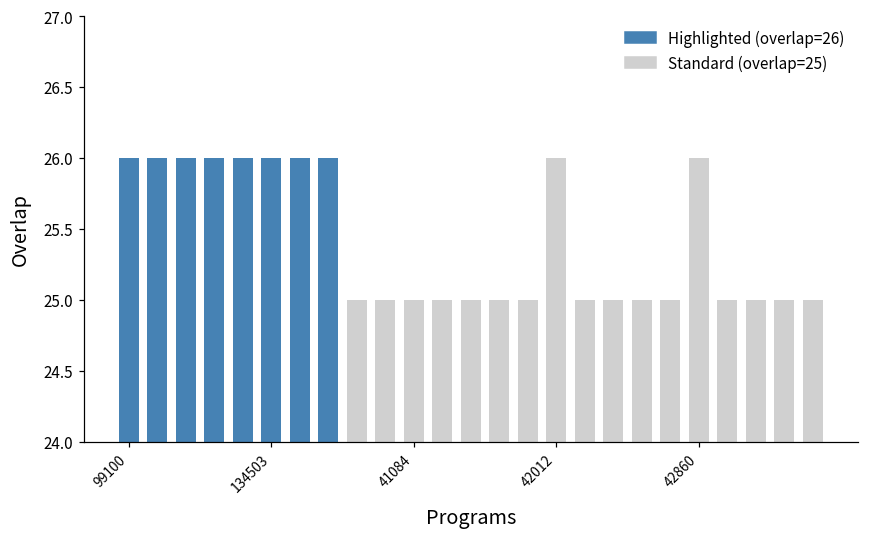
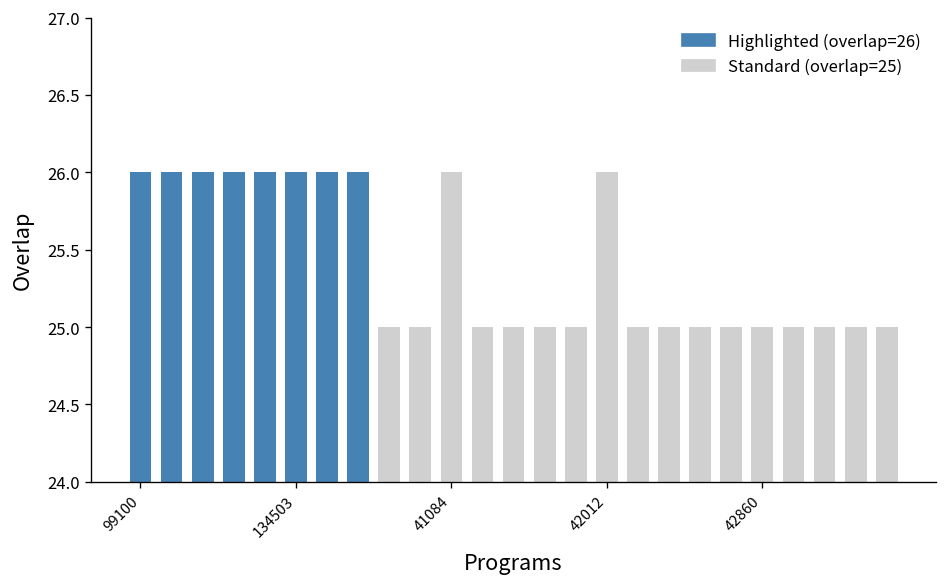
  {
    "99100": 26,
    "134503": 26,
-   "41084": 25,
+   "41084": 26,
    "42012": 26,
-   "42860": 26
+   "42860": 25
  }
